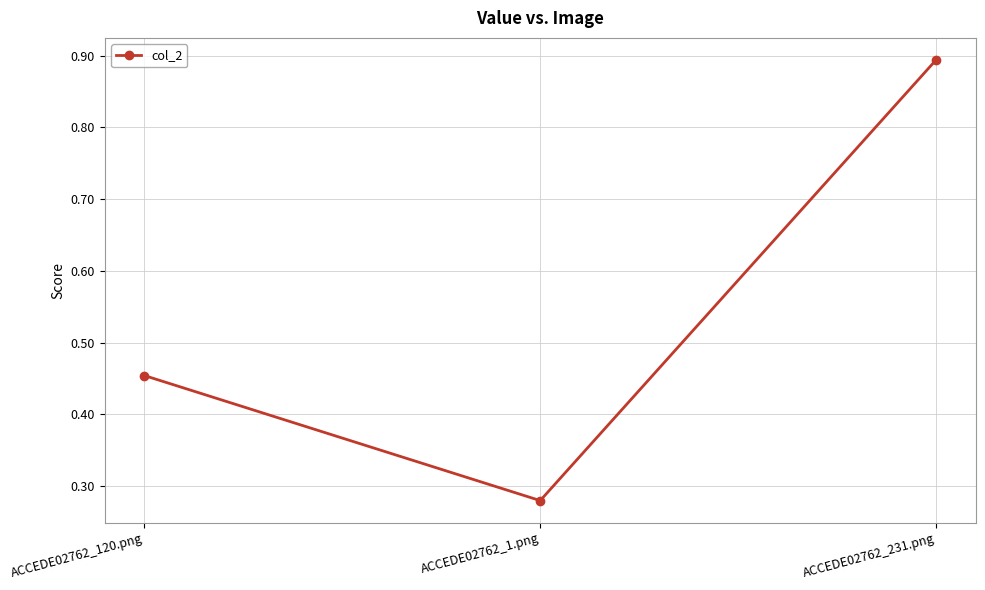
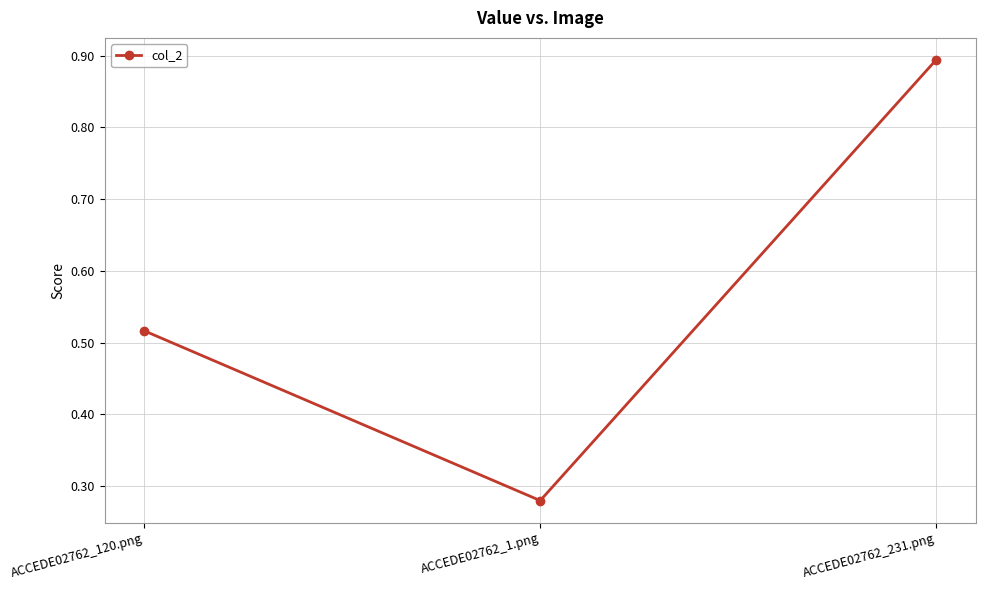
  {
-   "ACCEDE02762_120.png": 0.45,
+   "ACCEDE02762_120.png": 0.52,
    "ACCEDE02762_1.png": 0.28,
    "ACCEDE02762_231.png": 0.89
  }
